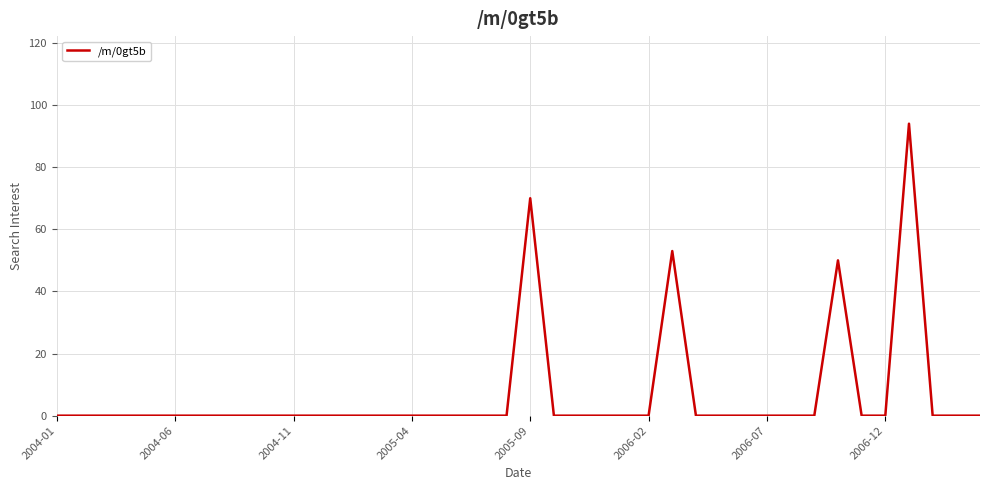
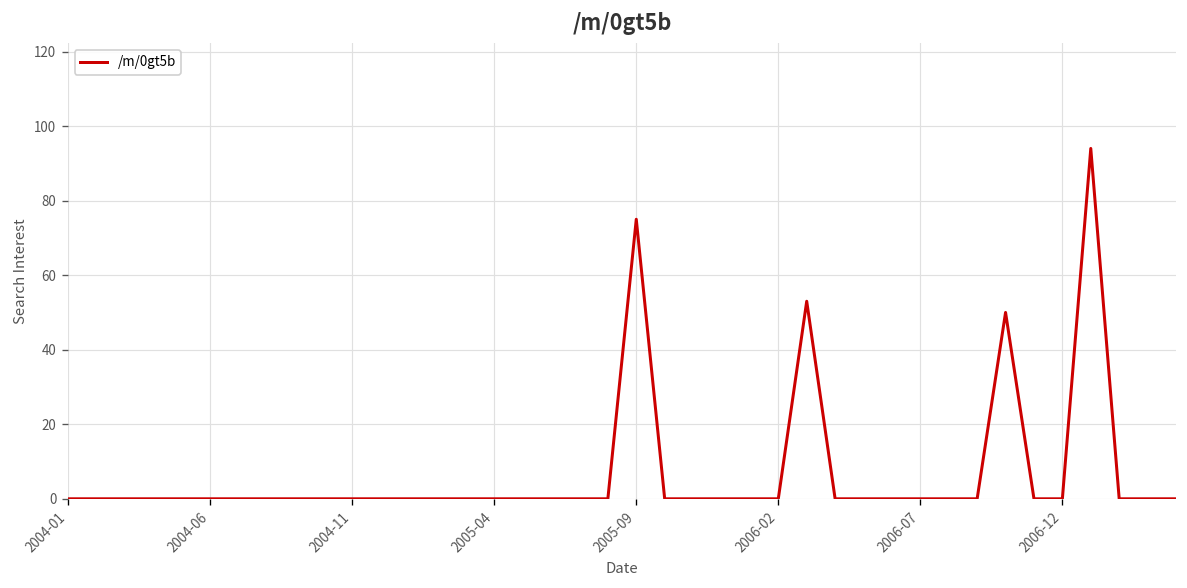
  {
    "2004-01": 0,
    "2004-06": 0,
    "2004-11": 0,
    "2005-04": 0,
-   "2005-09": 70,
+   "2005-09": 75,
    "2006-02": 0,
    "2006-07": 0,
    "2006-12": 0
  }
